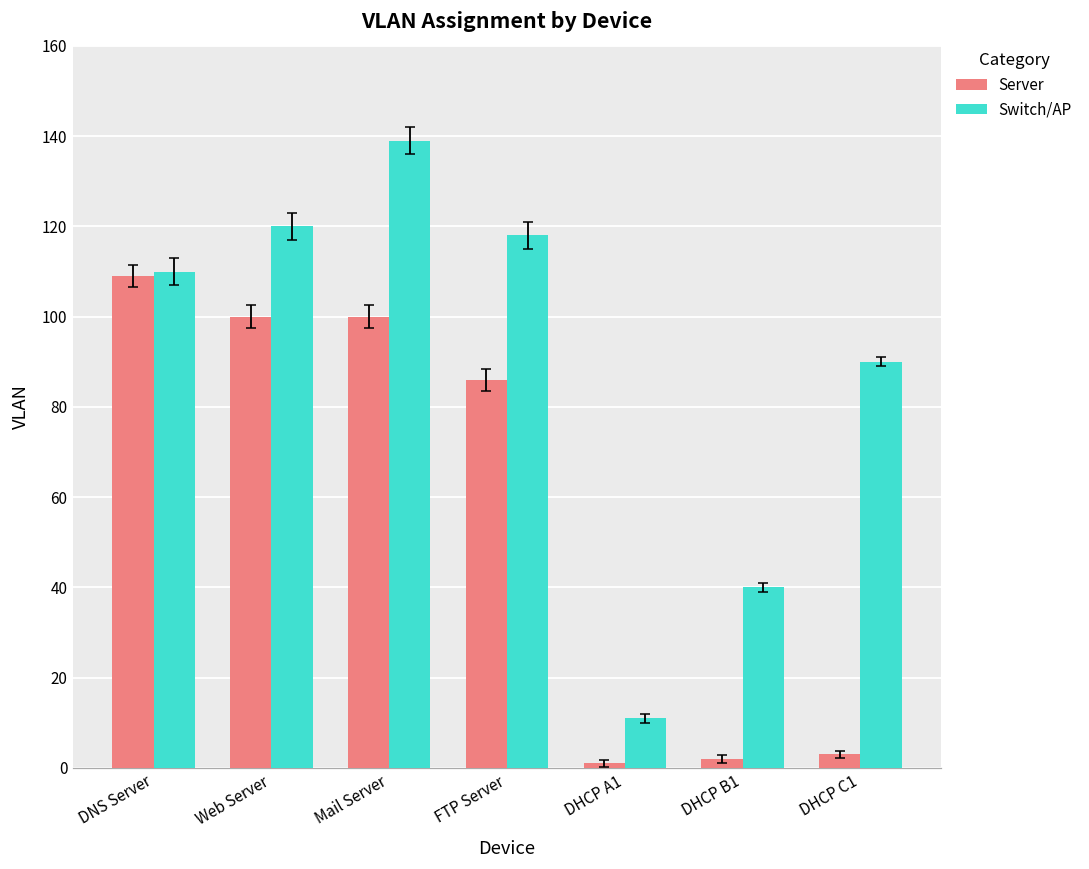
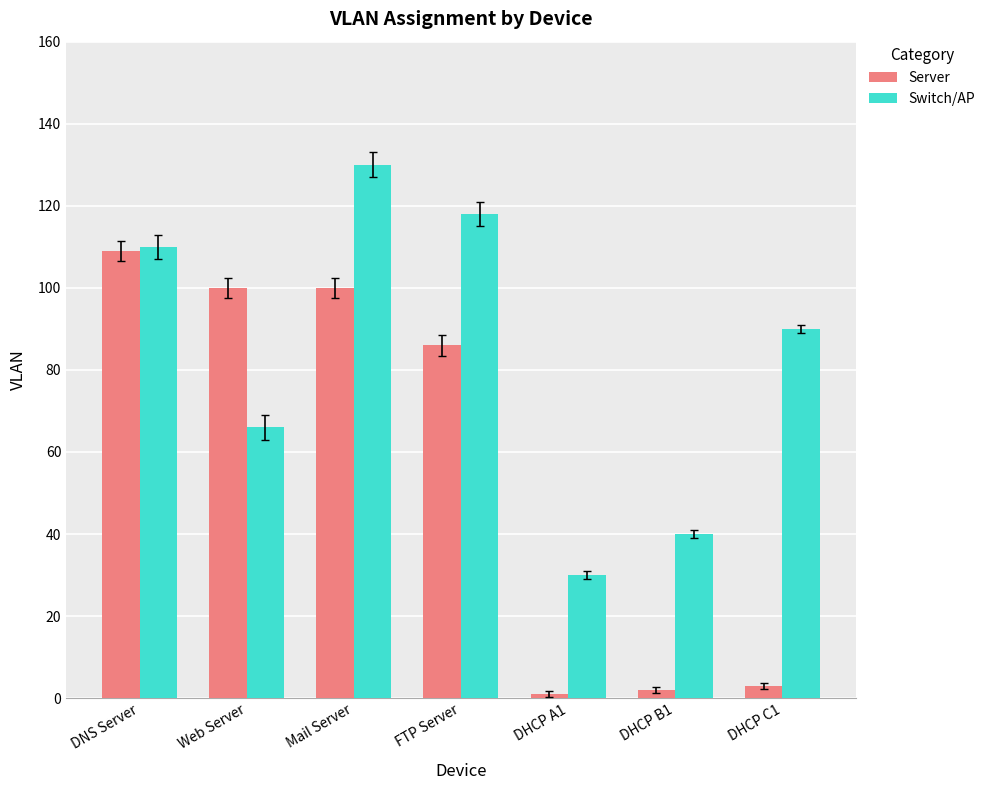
  {
    "Server": {
      "DNS Server": 109,
      "Web Server": 100,
      "Mail Server": 100,
      "FTP Server": 86,
      "DHCP A1": 1,
      "DHCP B1": 2,
      "DHCP C1": 3
    },
    "Switch/AP": {
      "DNS Server": 110,
-     "Web Server": 120,
-     "Mail Server": 139,
+     "Web Server": 66,
+     "Mail Server": 130,
      "FTP Server": 118,
-     "DHCP A1": 11,
+     "DHCP A1": 30,
      "DHCP B1": 40,
      "DHCP C1": 90
    }
  }
